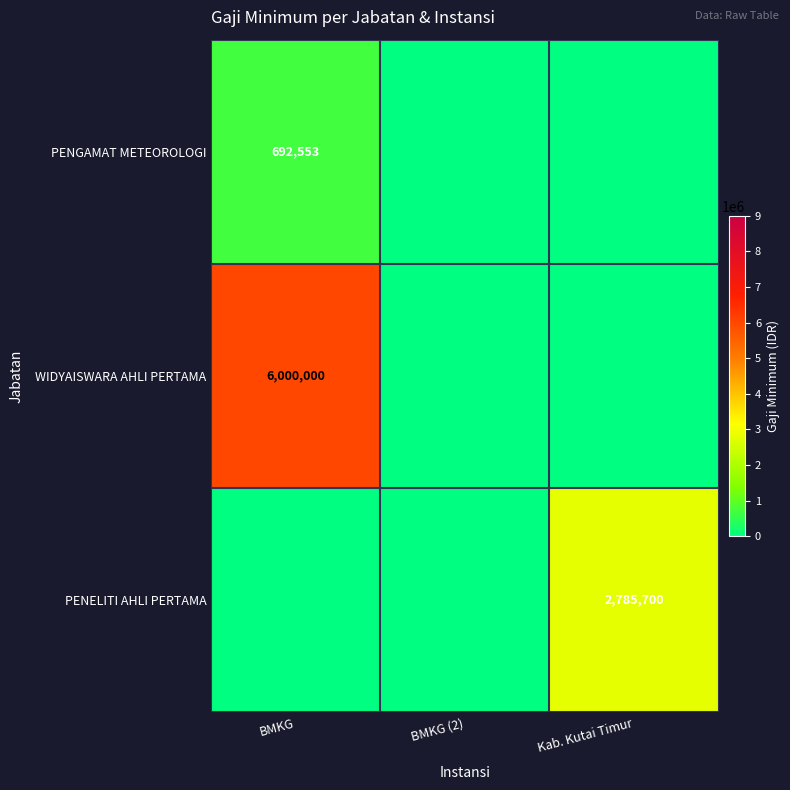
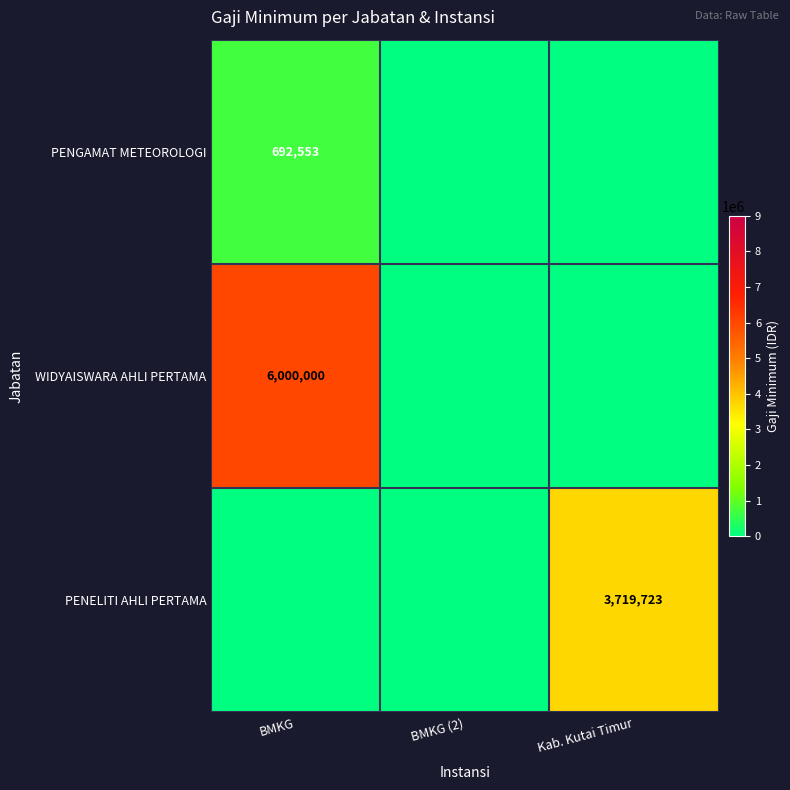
  {
    "PENGAMAT METEOROLOGI": {
      "BMKG": "692,553"
    },
    "WIDYAISWARA AHLI PERTAMA": {
      "BMKG": "6,000,000"
    },
    "PENELITI AHLI PERTAMA": {
-     "Kab. Kutai Timur": "2,785,700"
+     "Kab. Kutai Timur": "3,719,723"
    }
  }
